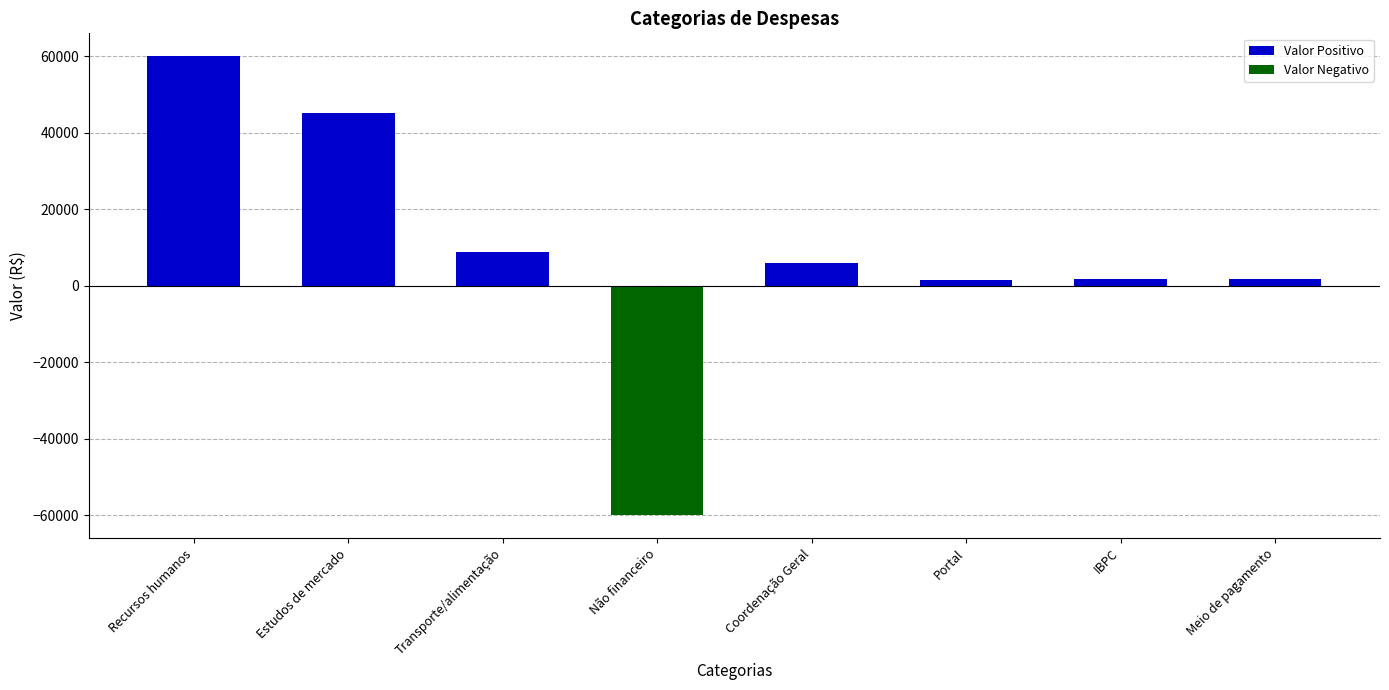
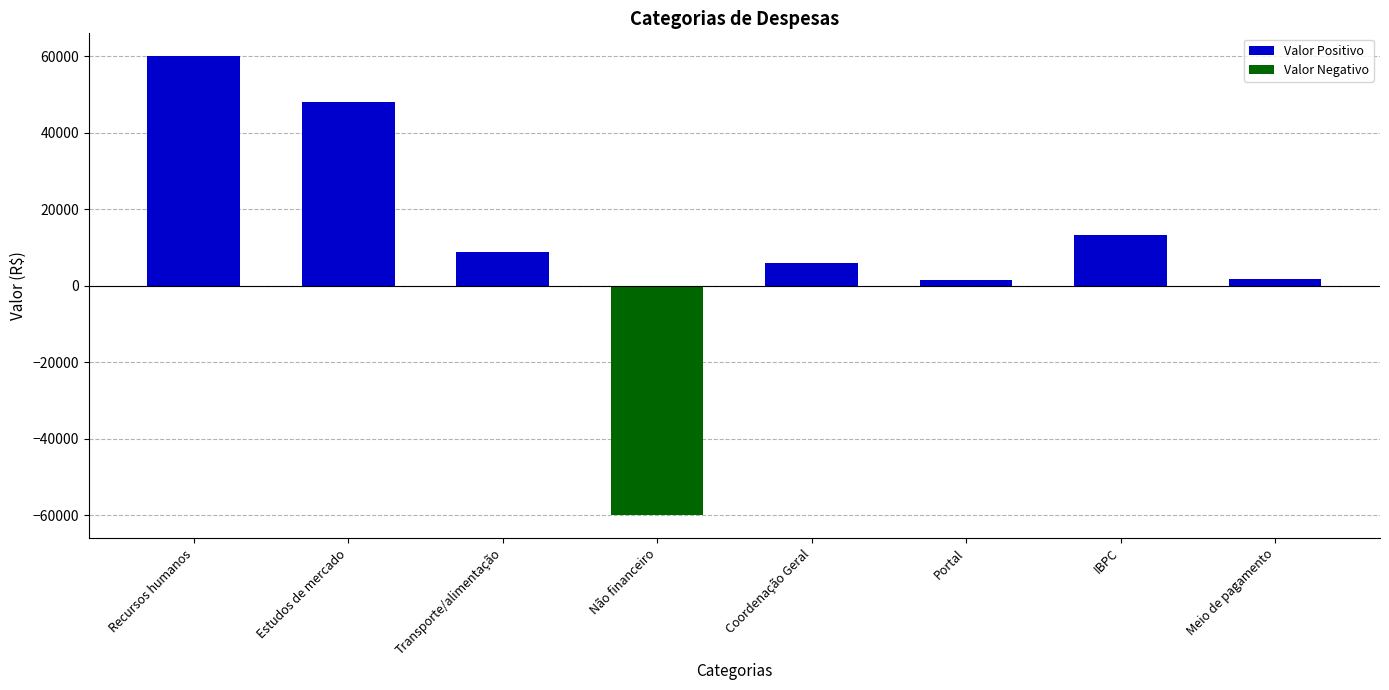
  {
    "Recursos humanos": 60000,
-   "Estudos de mercado": 45000,
+   "Estudos de mercado": 48000,
    "Transporte/alimentação": 9000,
    "Não financeiro": -60000,
    "Coordenação Geral": 6000,
    "Portal": 2000,
-   "IBPC": 2000,
+   "IBPC": 13000,
    "Meio de pagamento": 2000
  }
